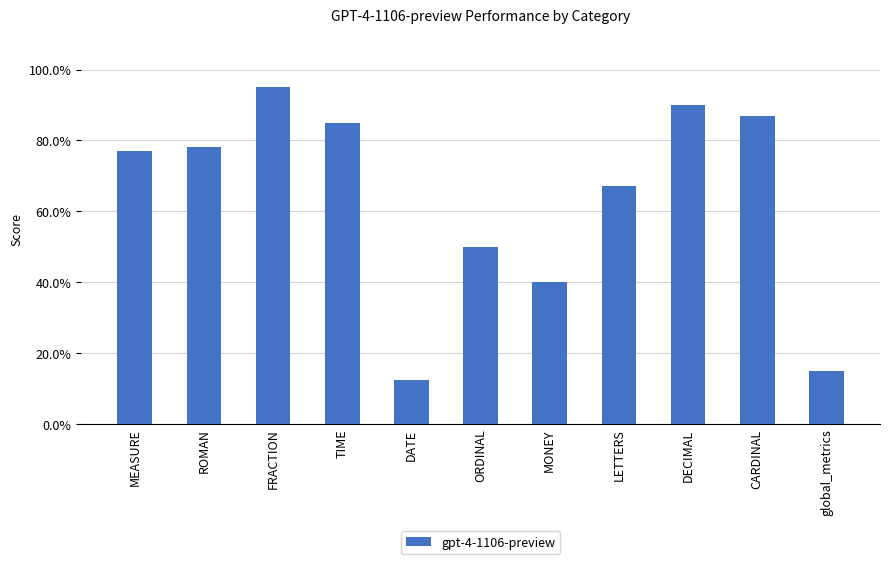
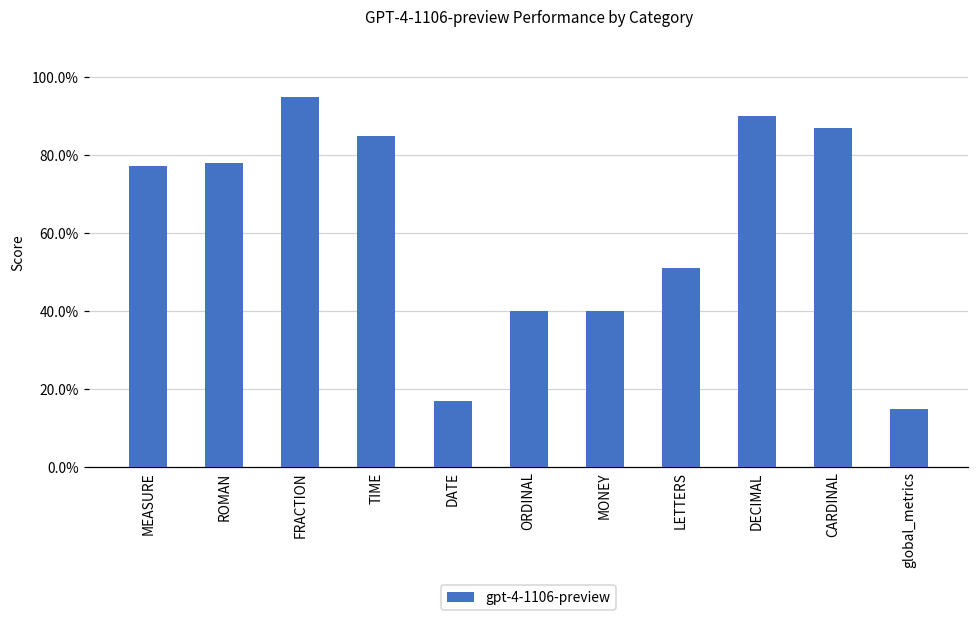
  {
    "MEASURE": "77%",
    "ROMAN": "78%",
    "FRACTION": "95%",
    "TIME": "85%",
-   "DATE": "12%",
-   "ORDINAL": "50%",
+   "DATE": "17%",
+   "ORDINAL": "40%",
    "MONEY": "40%",
-   "LETTERS": "67%",
+   "LETTERS": "51%",
    "DECIMAL": "90%",
    "CARDINAL": "87%",
    "global_metrics": "15%"
  }
